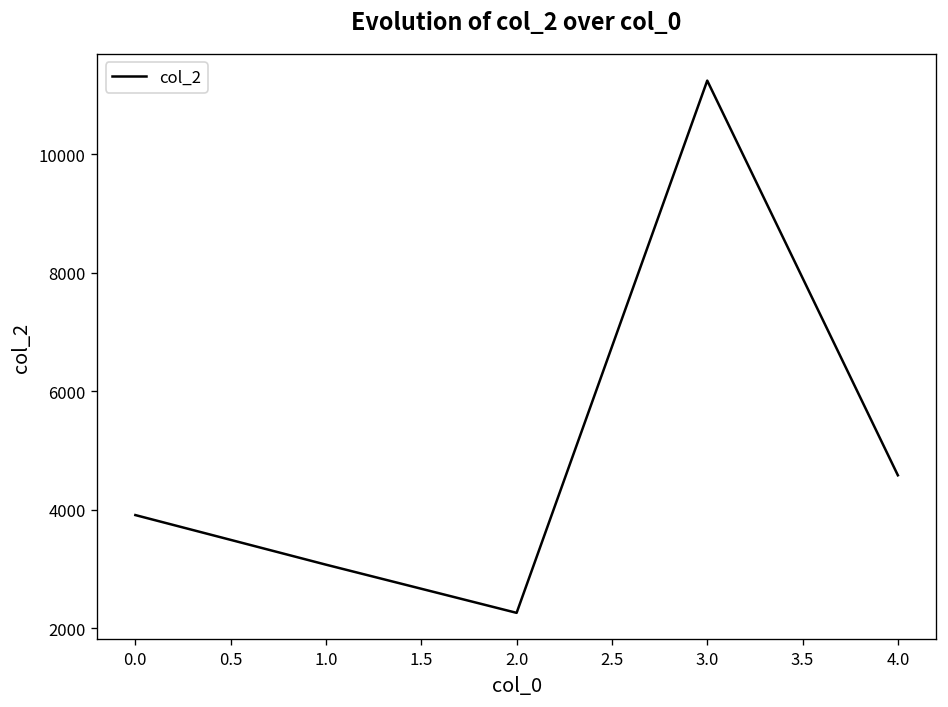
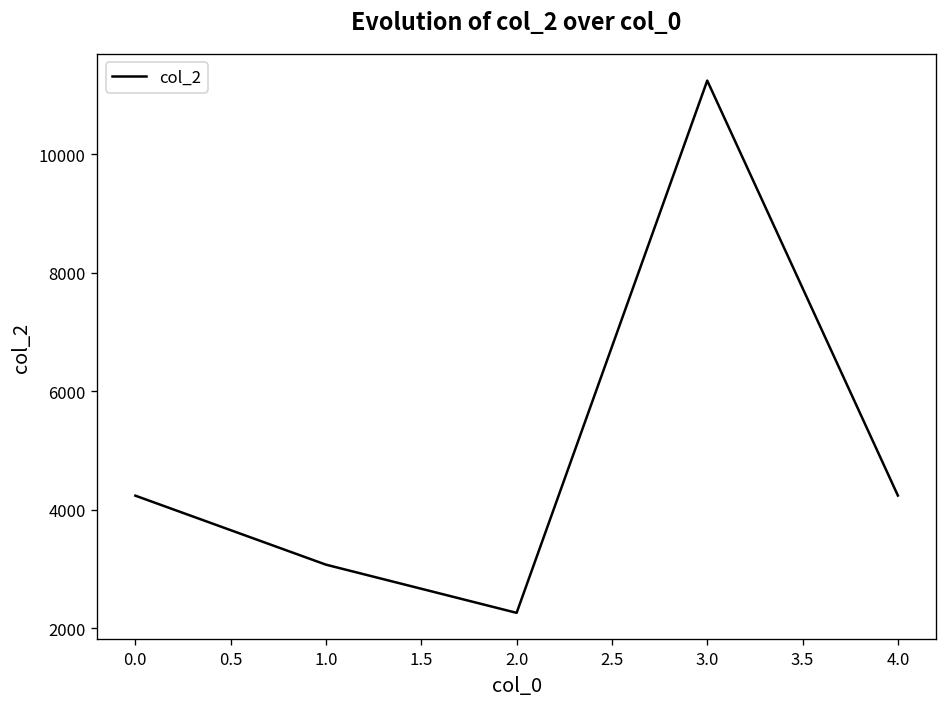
  {
-   "0.0": 3900,
+   "0.0": 4200,
    "1.0": 3100,
    "2.0": 2300,
    "3.0": 11200,
-   "4.0": 4600
+   "4.0": 4200
  }
